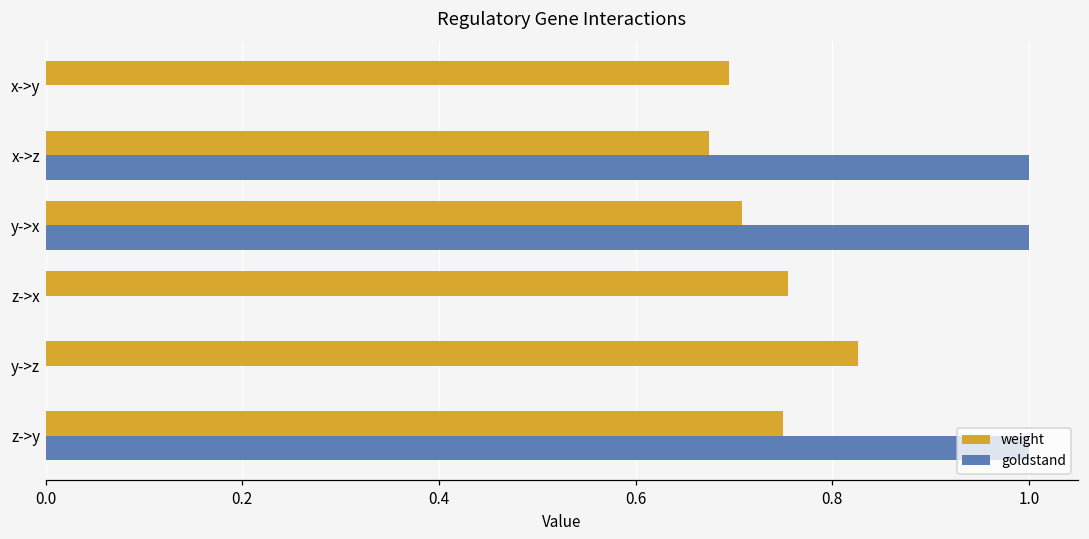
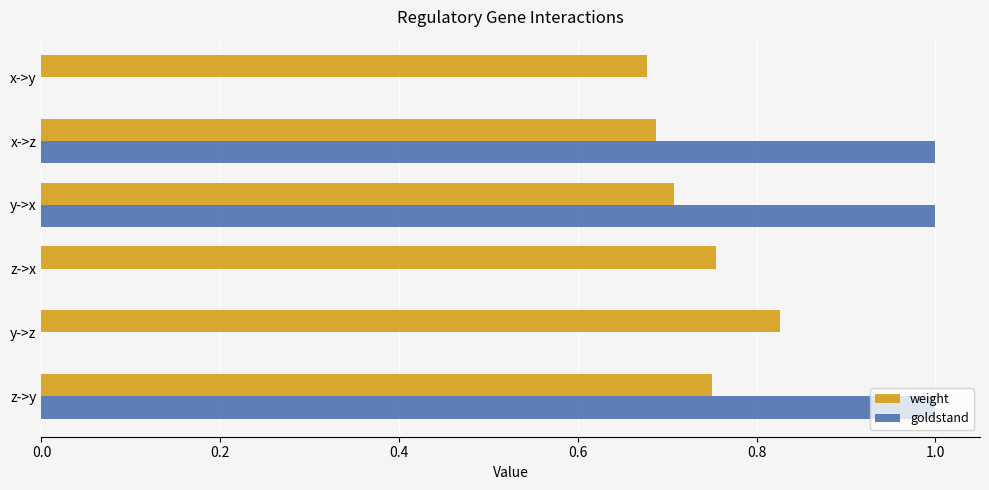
  {
    "weight": {
-     "x->y": 0.69,
-     "x->z": 0.67,
+     "x->y": 0.68,
+     "x->z": 0.69,
      "y->x": 0.71,
      "z->x": 0.76,
      "y->z": 0.83,
      "z->y": 0.75
    },
    "goldstand": {
      "x->y": 0.00,
      "x->z": 1.00,
      "y->x": 1.00,
      "z->x": 0.00,
      "y->z": 0.00
    }
  }
